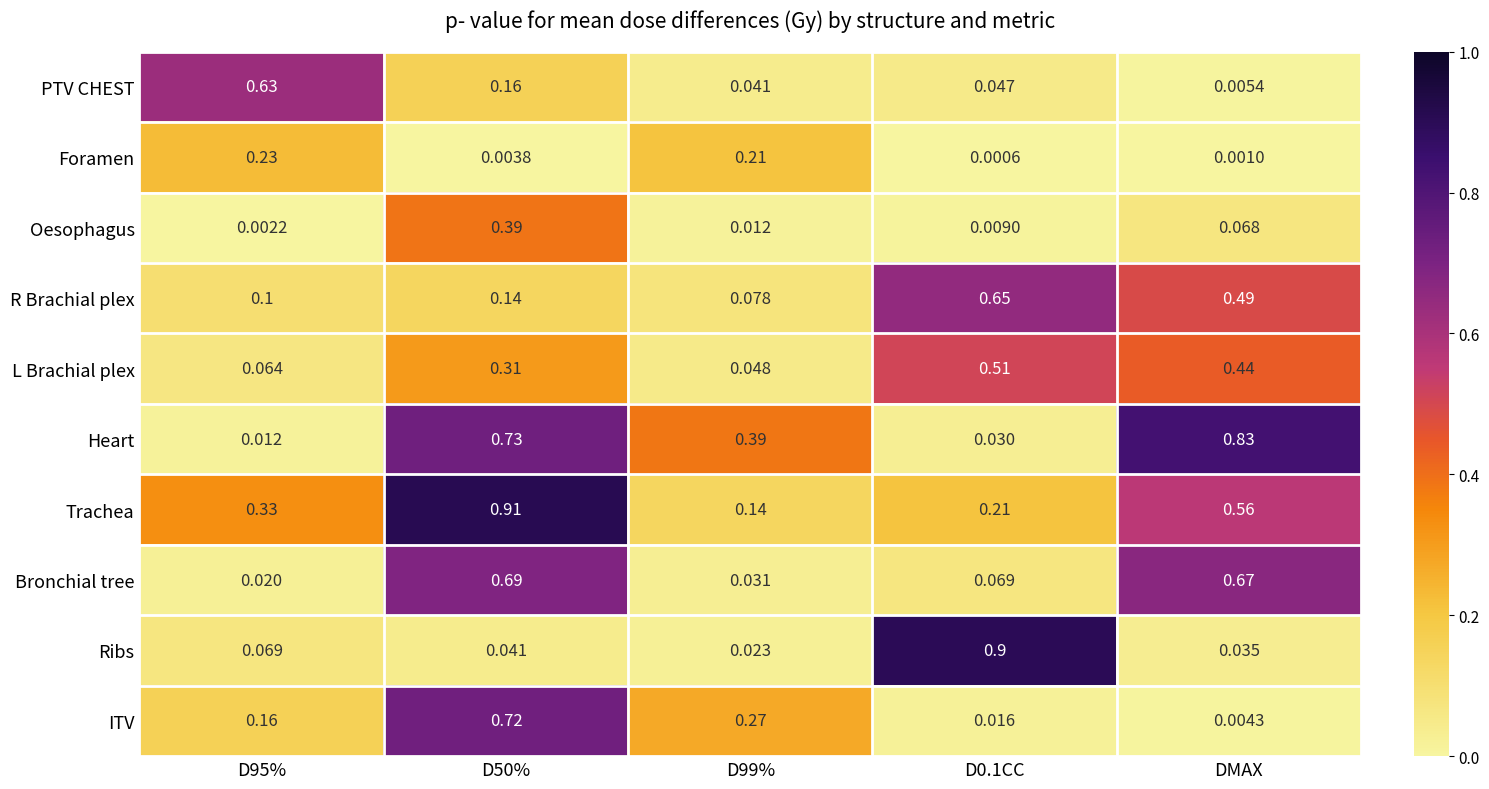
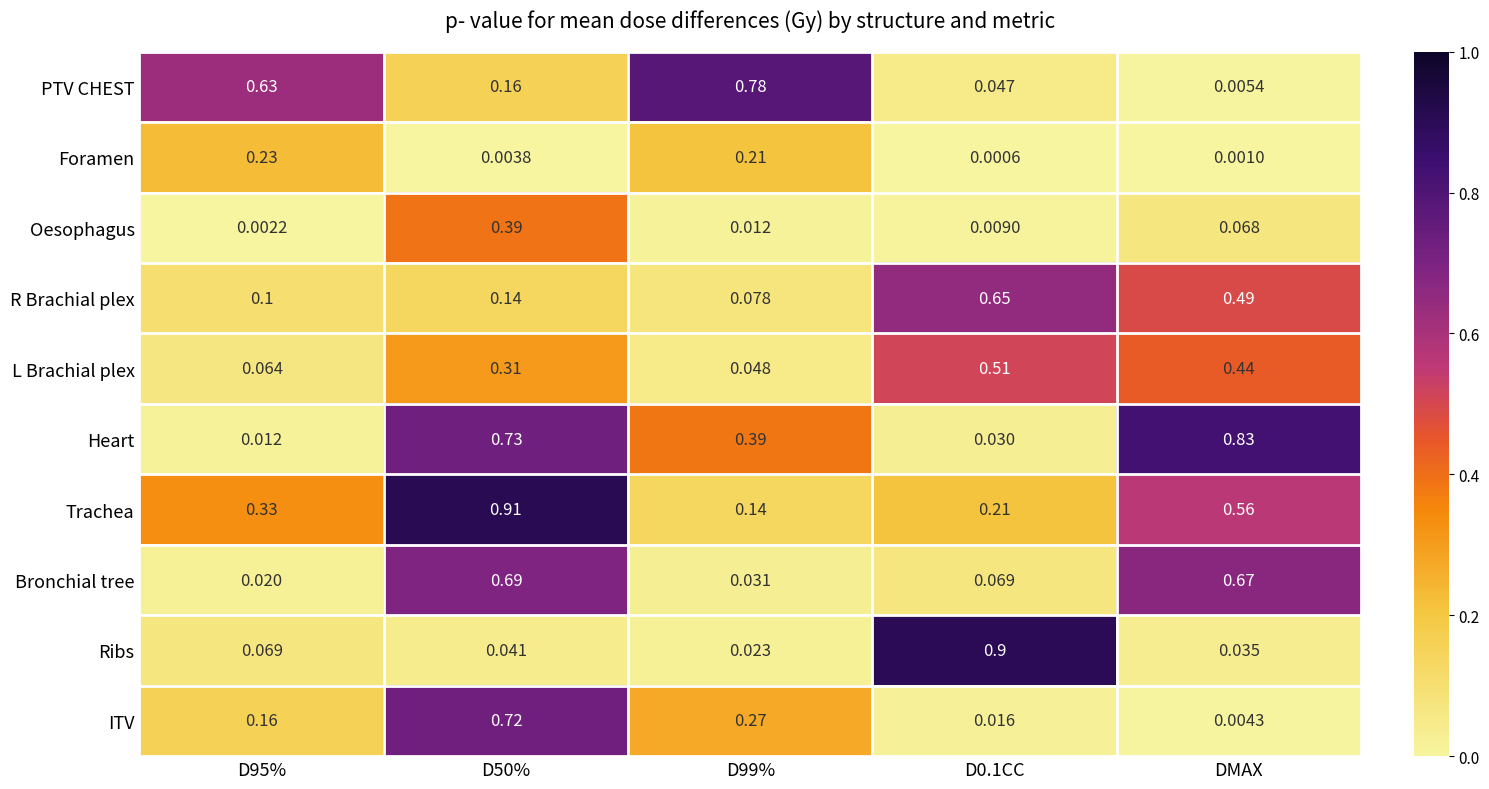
  {
    "PTV CHEST": {
      "D95%": 0.63,
      "D50%": 0.16,
-     "D99%": 0.041,
+     "D99%": 0.78,
      "D0.1CC": 0.047,
      "DMAX": 0.0054
    },
    "Foramen": {
      "D95%": 0.23,
      "D50%": 0.0038,
      "D99%": 0.21,
      "D0.1CC": 0.0006,
      "DMAX": 0.0010
    },
    "Oesophagus": {
      "D95%": 0.0022,
      "D50%": 0.39,
      "D99%": 0.012,
      "D0.1CC": 0.0090,
      "DMAX": 0.068
    },
    "R Brachial plex": {
      "D95%": 0.1,
      "D50%": 0.14,
      "D99%": 0.078,
      "D0.1CC": 0.65,
      "DMAX": 0.49
    },
    "L Brachial plex": {
      "D95%": 0.064,
      "D50%": 0.31,
      "D99%": 0.048,
      "D0.1CC": 0.51,
      "DMAX": 0.44
    },
    "Heart": {
      "D95%": 0.012,
      "D50%": 0.73,
      "D99%": 0.39,
      "D0.1CC": 0.030,
      "DMAX": 0.83
    },
    "Trachea": {
      "D95%": 0.33,
      "D50%": 0.91,
      "D99%": 0.14,
      "D0.1CC": 0.21,
      "DMAX": 0.56
    },
    "Bronchial tree": {
      "D95%": 0.020,
      "D50%": 0.69,
      "D99%": 0.031,
      "D0.1CC": 0.069,
      "DMAX": 0.67
    },
    "Ribs": {
      "D95%": 0.069,
      "D50%": 0.041,
      "D99%": 0.023,
      "D0.1CC": 0.9,
      "DMAX": 0.035
    },
    "ITV": {
      "D95%": 0.16,
      "D50%": 0.72,
      "D99%": 0.27,
      "D0.1CC": 0.016,
      "DMAX": 0.0043
    }
  }
